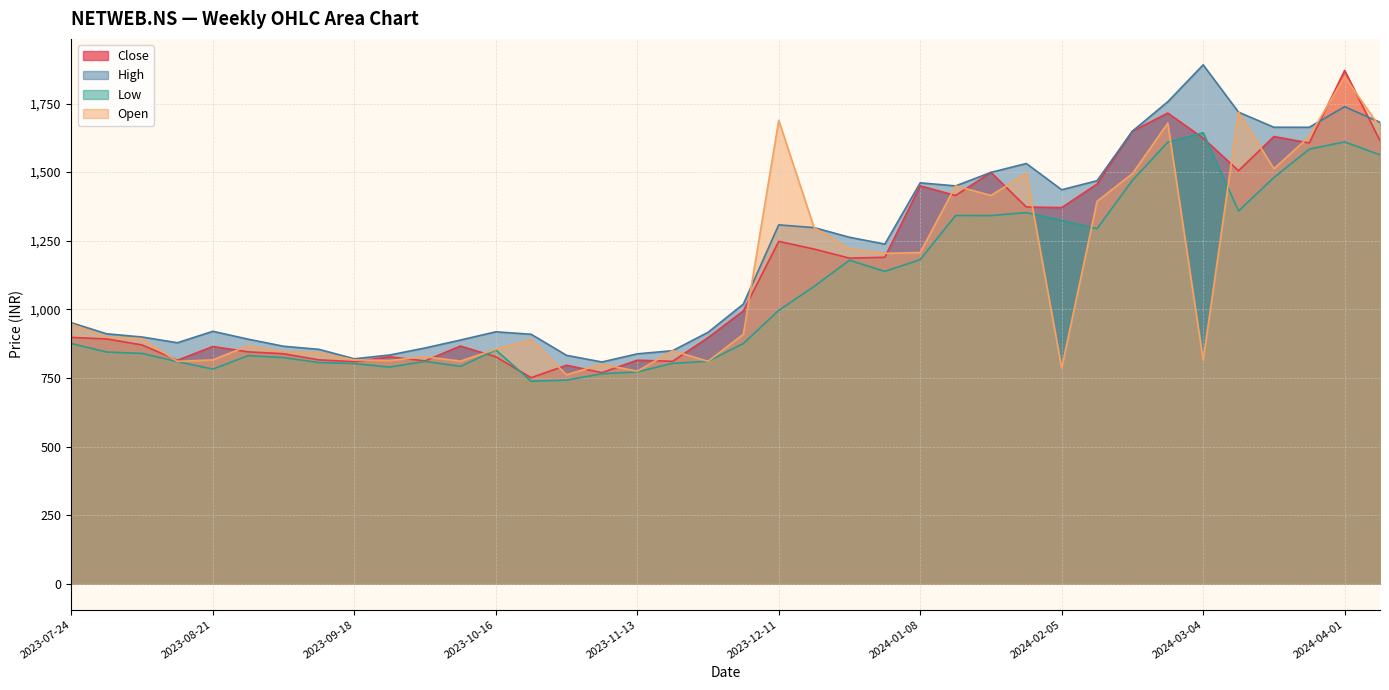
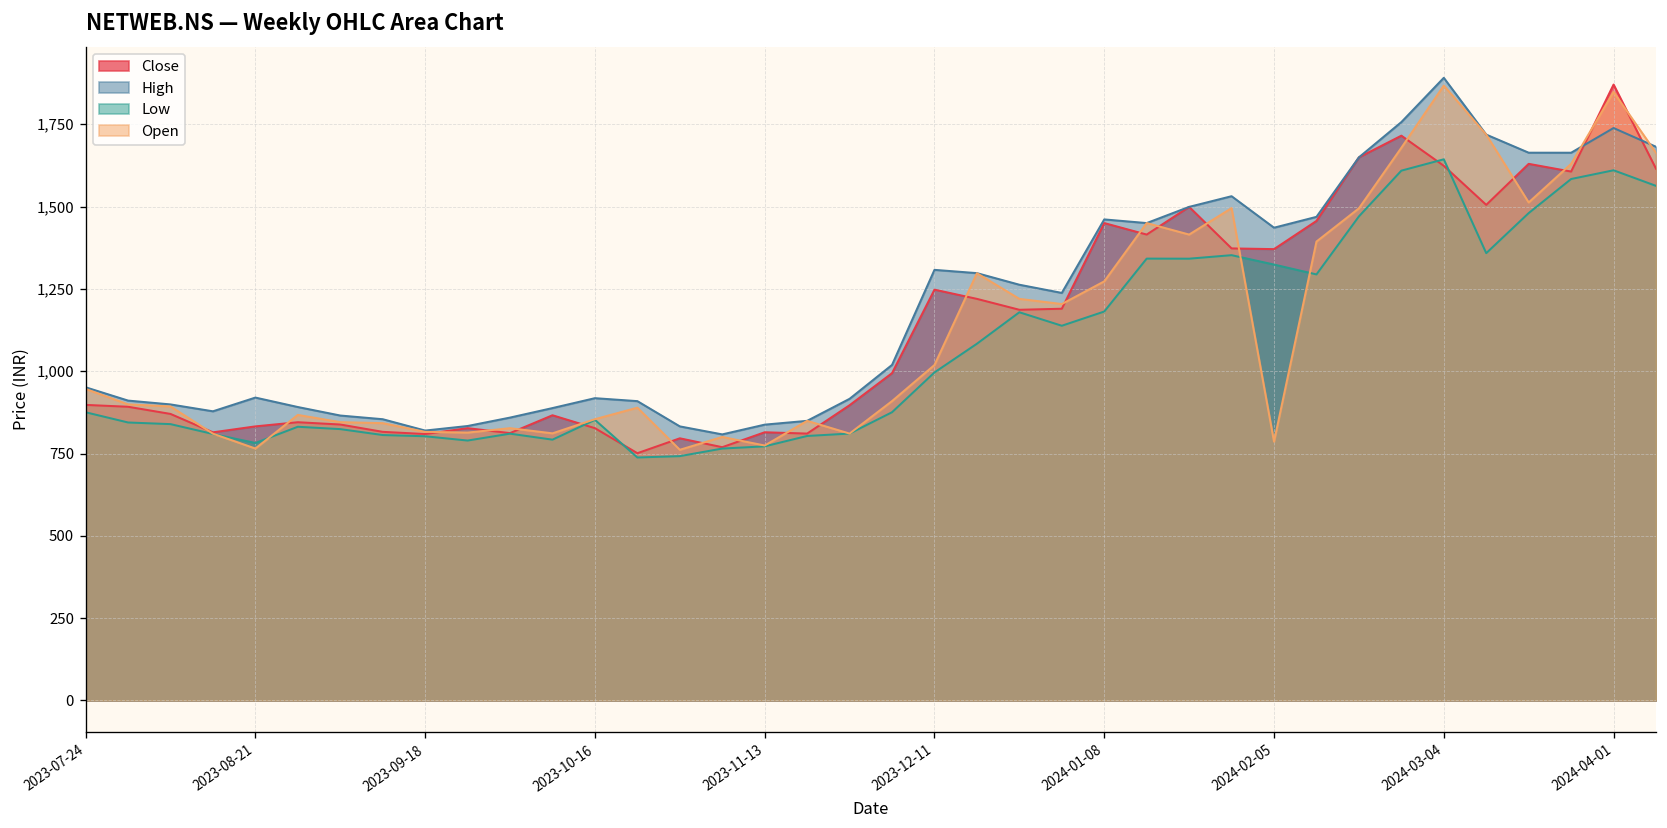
  {
    "Close": {
      "2023-07-24": "900",
-     "2023-08-21": "860",
+     "2023-08-21": "830",
      "2023-10-16": "830",
      "2023-11-13": "810",
      "2023-12-11": "1,250",
      "2024-01-08": "1,450",
      "2024-02-05": "1,370",
      "2024-03-04": "1,620",
      "2024-04-01": "1,870"
    },
    "Open": {
-     "2023-08-21": "820",
-     "2023-12-11": "1,690",
-     "2024-01-08": "1,210",
+     "2023-08-21": "770",
+     "2023-12-11": "1,020",
+     "2024-01-08": "1,270",
      "2024-02-05": "790",
-     "2024-03-04": "810",
+     "2024-03-04": "1,870",
      "2024-04-01": "1,850"
    }
  }
